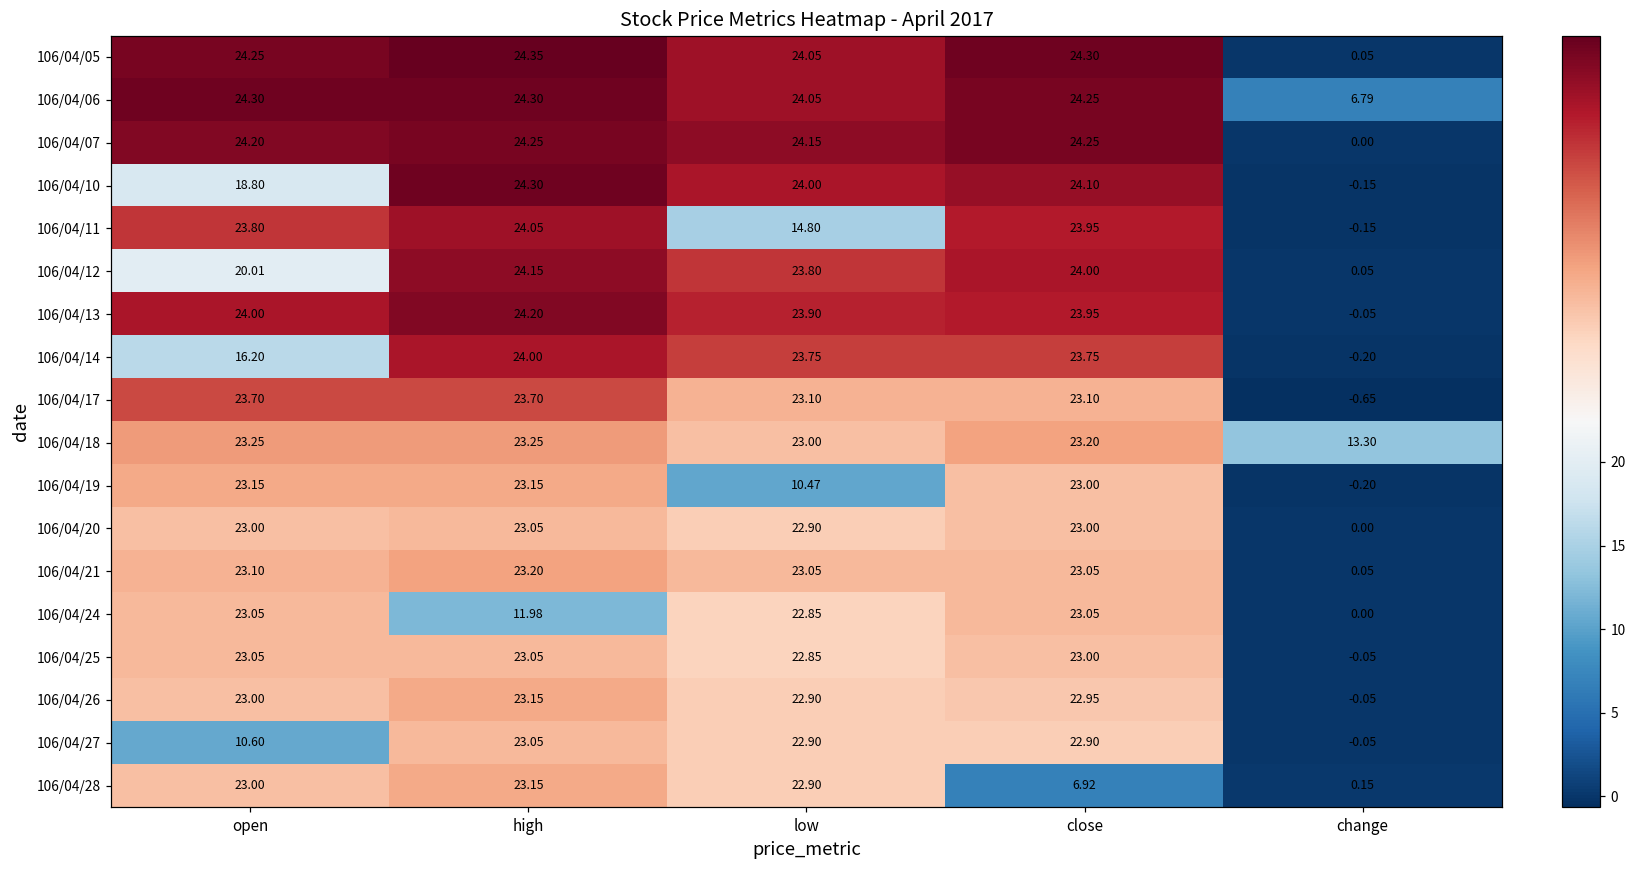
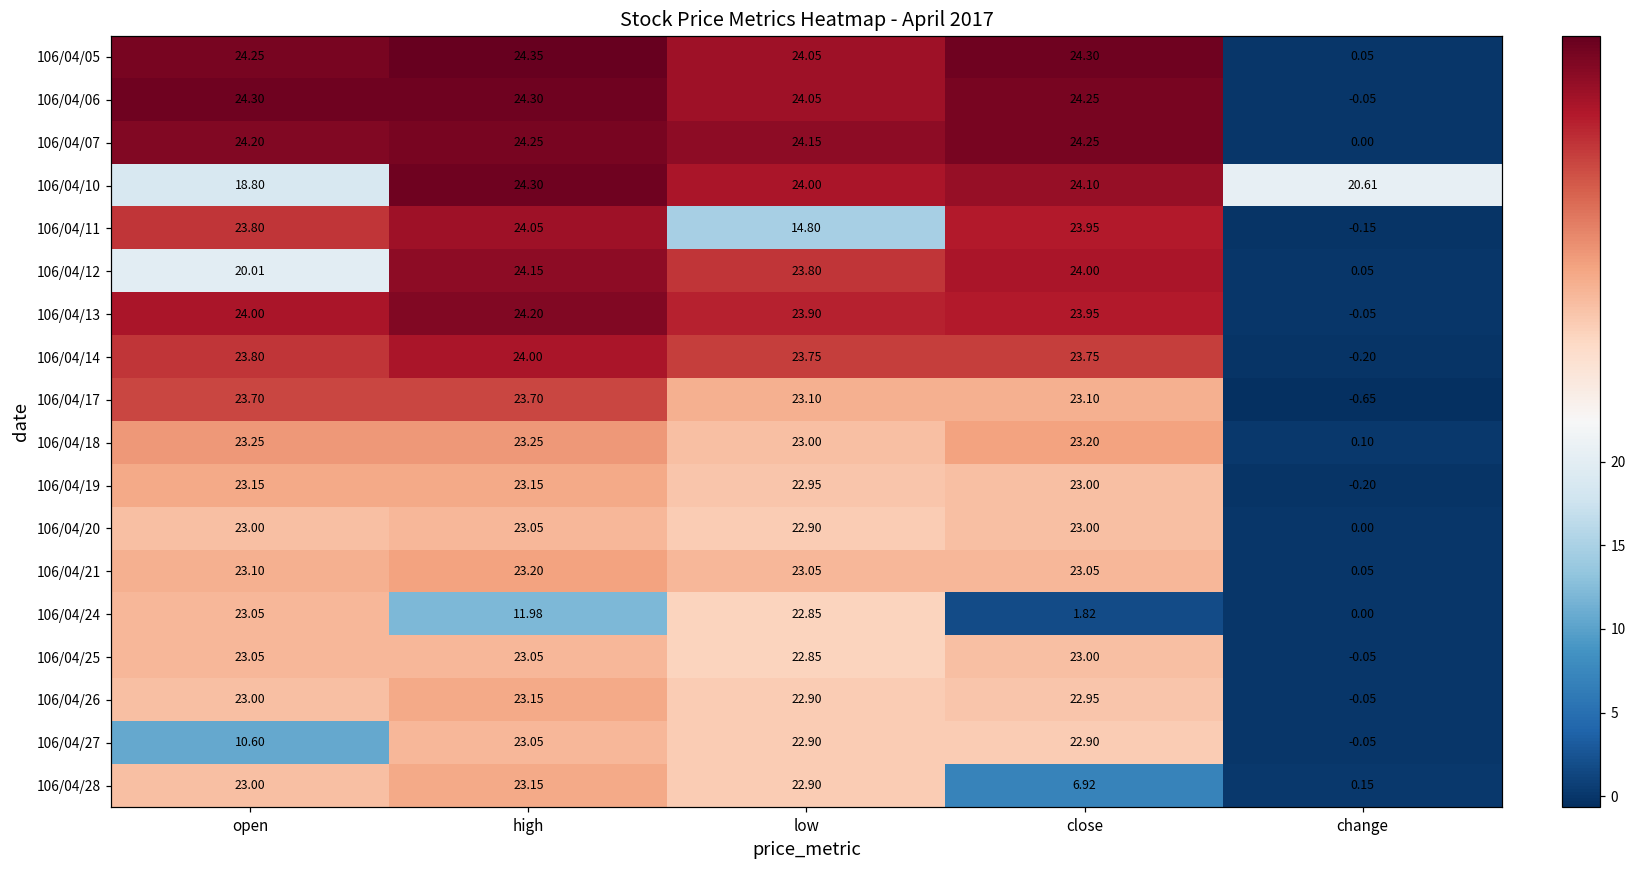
  {
    "106/04/05": {
      "open": 24.25,
      "high": 24.35,
      "low": 24.05,
      "close": 24.30,
      "change": 0.05
    },
    "106/04/06": {
      "open": 24.30,
      "high": 24.30,
      "low": 24.05,
      "close": 24.25,
-     "change": 6.79
+     "change": -0.05
    },
    "106/04/07": {
      "open": 24.20,
      "high": 24.25,
      "low": 24.15,
      "close": 24.25,
      "change": 0.00
    },
    "106/04/10": {
      "open": 18.80,
      "high": 24.30,
      "low": 24.00,
      "close": 24.10,
-     "change": -0.15
+     "change": 20.61
    },
    "106/04/11": {
      "open": 23.80,
      "high": 24.05,
      "low": 14.80,
      "close": 23.95,
      "change": -0.15
    },
    "106/04/12": {
      "open": 20.01,
      "high": 24.15,
      "low": 23.80,
      "close": 24.00,
      "change": 0.05
    },
    "106/04/13": {
      "open": 24.00,
      "high": 24.20,
      "low": 23.90,
      "close": 23.95,
      "change": -0.05
    },
    "106/04/14": {
-     "open": 16.20,
+     "open": 23.80,
      "high": 24.00,
      "low": 23.75,
      "close": 23.75,
      "change": -0.20
    },
    "106/04/17": {
      "open": 23.70,
      "high": 23.70,
      "low": 23.10,
      "close": 23.10,
      "change": -0.65
    },
    "106/04/18": {
      "open": 23.25,
      "high": 23.25,
      "low": 23.00,
      "close": 23.20,
-     "change": 13.30
+     "change": 0.10
    },
    "106/04/19": {
      "open": 23.15,
      "high": 23.15,
-     "low": 10.47,
+     "low": 22.95,
      "close": 23.00,
      "change": -0.20
    },
    "106/04/20": {
      "open": 23.00,
      "high": 23.05,
      "low": 22.90,
      "close": 23.00,
      "change": 0.00
    },
    "106/04/21": {
      "open": 23.10,
      "high": 23.20,
      "low": 23.05,
      "close": 23.05,
      "change": 0.05
    },
    "106/04/24": {
      "open": 23.05,
      "high": 11.98,
      "low": 22.85,
-     "close": 23.05,
+     "close": 1.82,
      "change": 0.00
    },
    "106/04/25": {
      "open": 23.05,
      "high": 23.05,
      "low": 22.85,
      "close": 23.00,
      "change": -0.05
    },
    "106/04/26": {
      "open": 23.00,
      "high": 23.15,
      "low": 22.90,
      "close": 22.95,
      "change": -0.05
    },
    "106/04/27": {
      "open": 10.60,
      "high": 23.05,
      "low": 22.90,
      "close": 22.90,
      "change": -0.05
    },
    "106/04/28": {
      "open": 23.00,
      "high": 23.15,
      "low": 22.90,
      "close": 6.92,
      "change": 0.15
    }
  }
